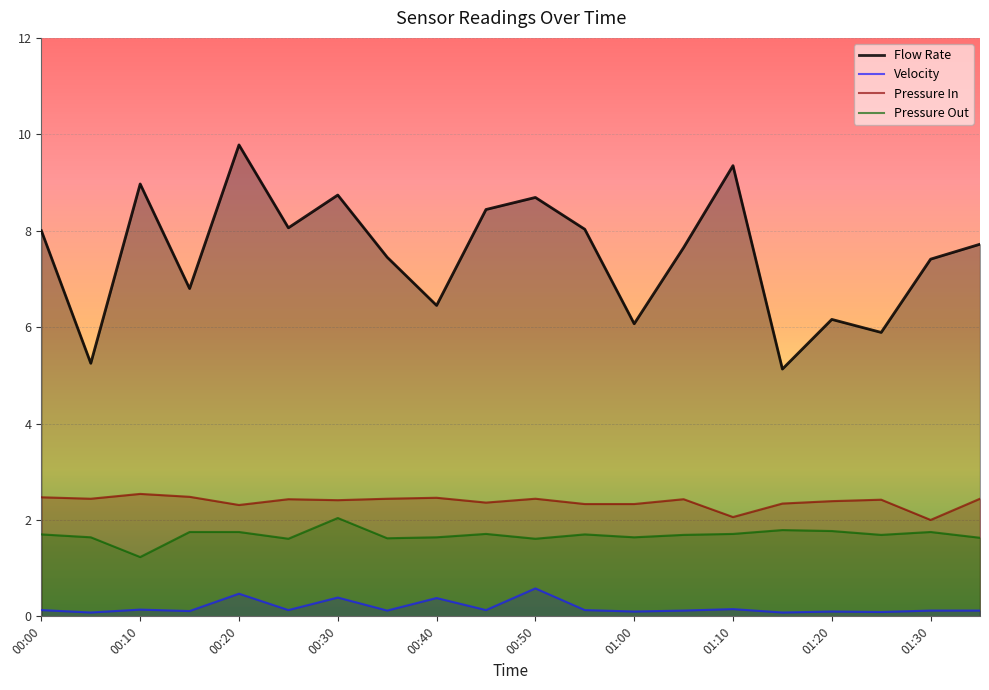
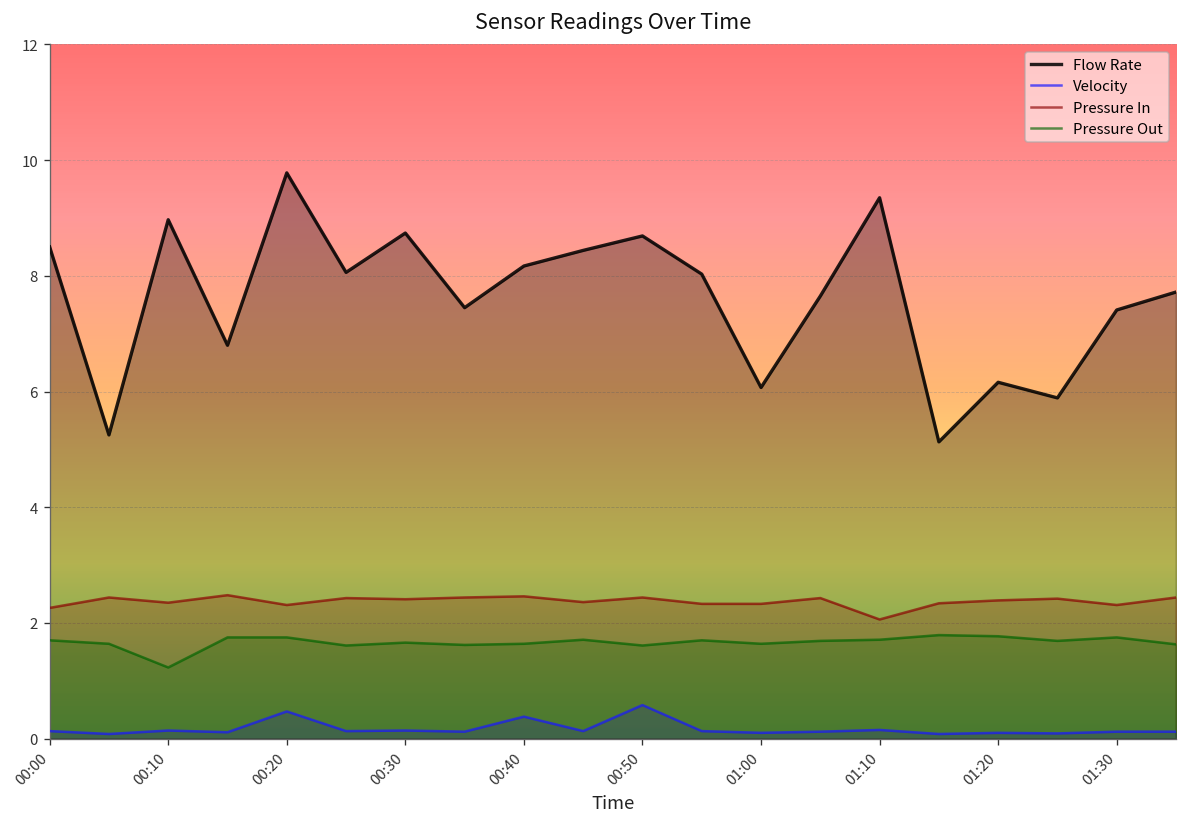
  {
    "Flow Rate": {
-     "00:00": 8.0,
+     "00:00": 8.5,
      "00:10": 9.0,
      "00:20": 9.8,
      "00:30": 8.7,
-     "00:40": 6.5,
+     "00:40": 8.2,
      "00:50": 8.7,
      "01:00": 6.1,
      "01:10": 9.4,
      "01:20": 6.2,
      "01:30": 7.4
    },
    "Velocity": {
      "00:00": 0.1,
      "00:10": 0.1,
      "00:20": 0.5,
-     "00:30": 0.4,
+     "00:30": 0.1,
      "00:40": 0.4,
      "00:50": 0.6,
      "01:00": 0.1,
      "01:10": 0.2,
      "01:20": 0.1,
      "01:30": 0.1
    },
    "Pressure In": {
-     "00:00": 2.5,
-     "00:10": 2.5,
+     "00:00": 2.3,
+     "00:10": 2.4,
      "00:20": 2.3,
      "00:30": 2.4,
      "00:40": 2.5,
      "00:50": 2.4,
      "01:00": 2.3,
      "01:10": 2.1,
      "01:20": 2.4,
-     "01:30": 2.0
+     "01:30": 2.3
    },
    "Pressure Out": {
      "00:00": 1.7,
      "00:10": 1.2,
      "00:20": 1.8,
-     "00:30": 2.0,
+     "00:30": 1.7,
      "00:40": 1.6,
      "00:50": 1.6,
      "01:00": 1.6,
      "01:10": 1.7,
      "01:20": 1.8,
      "01:30": 1.8
    }
  }
